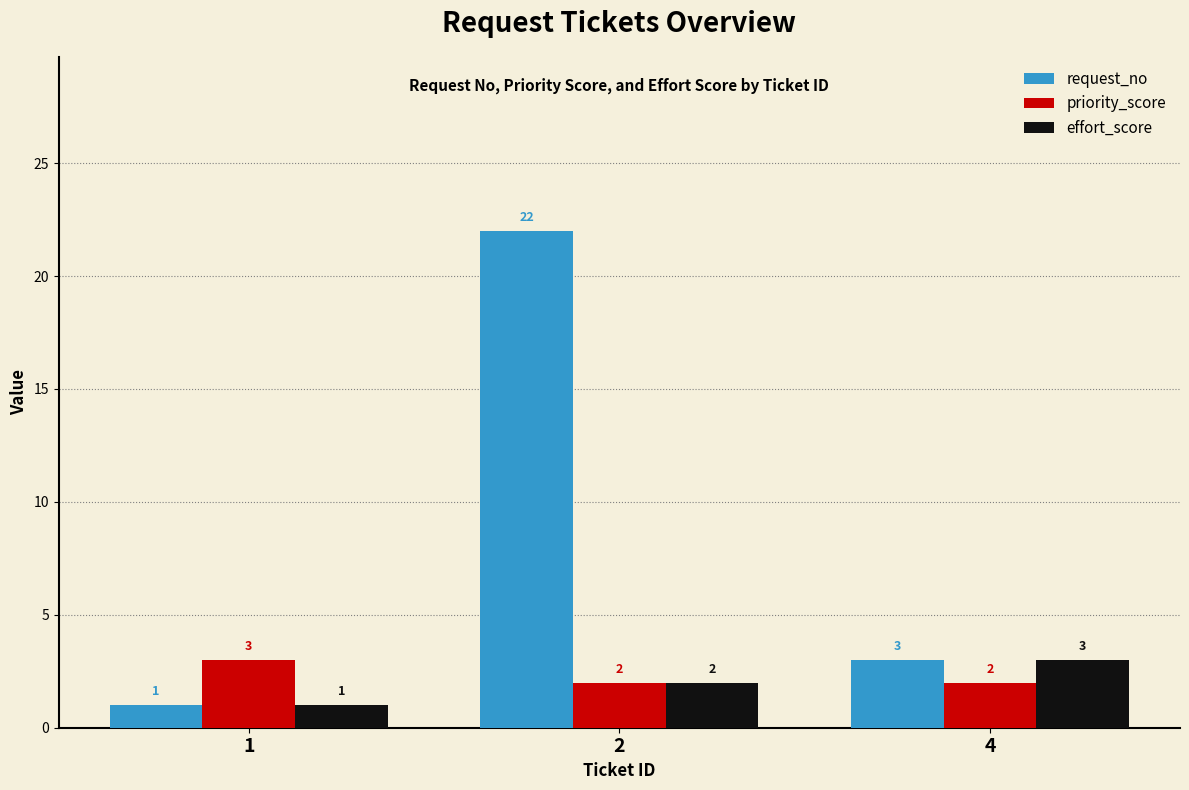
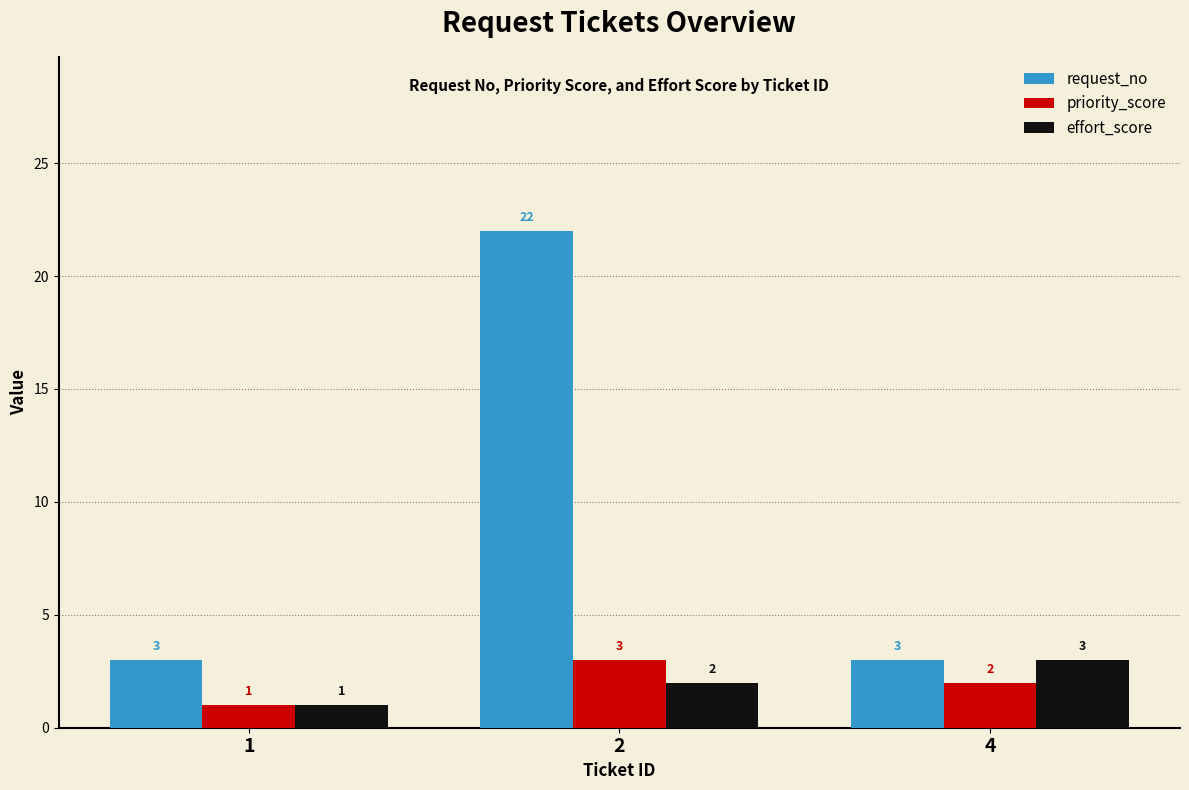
  {
    "request_no": {
-     "1": 1,
+     "1": 3,
      "2": 22,
      "4": 3
    },
    "priority_score": {
-     "1": 3,
-     "2": 2,
+     "1": 1,
+     "2": 3,
      "4": 2
    },
    "effort_score": {
      "1": 1,
      "2": 2,
      "4": 3
    }
  }
